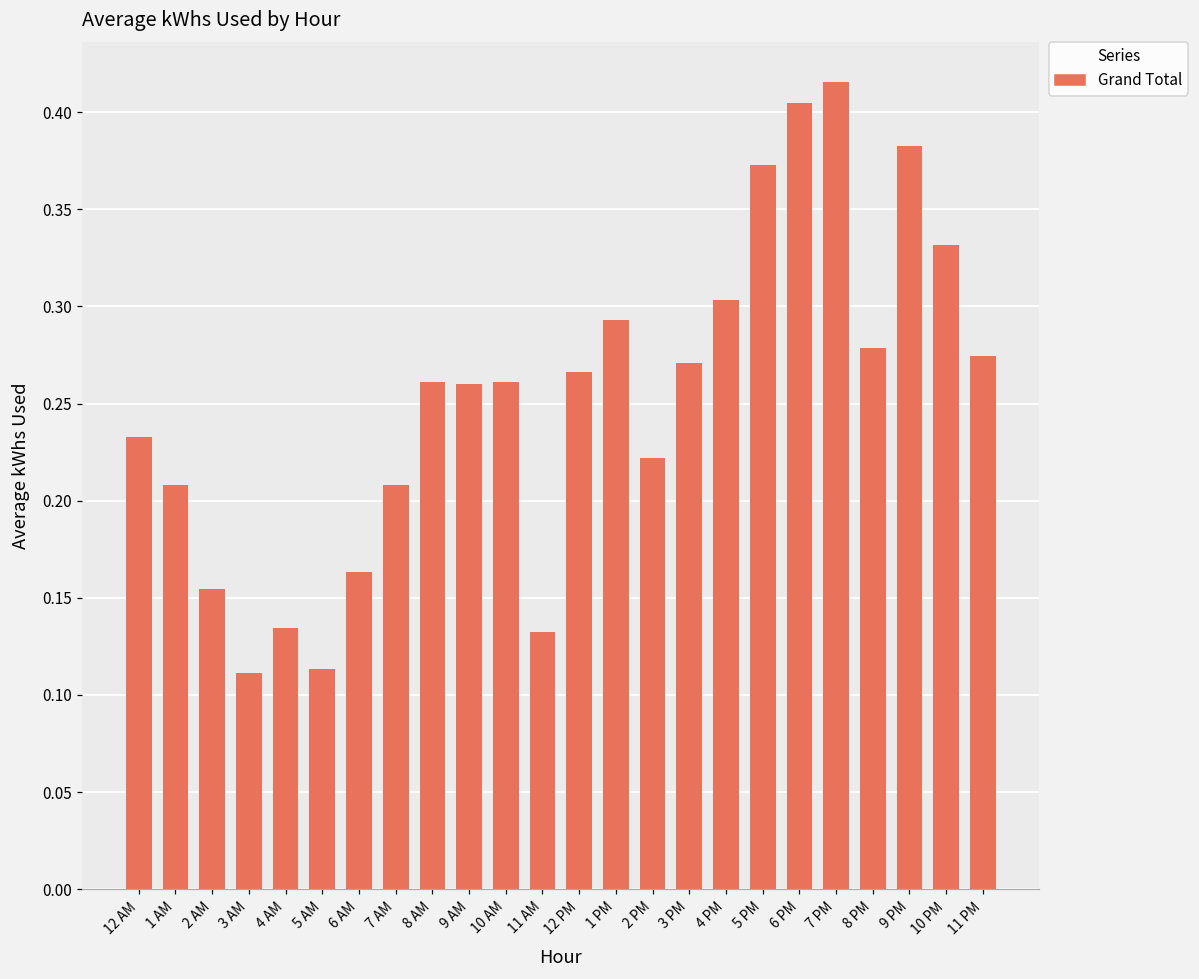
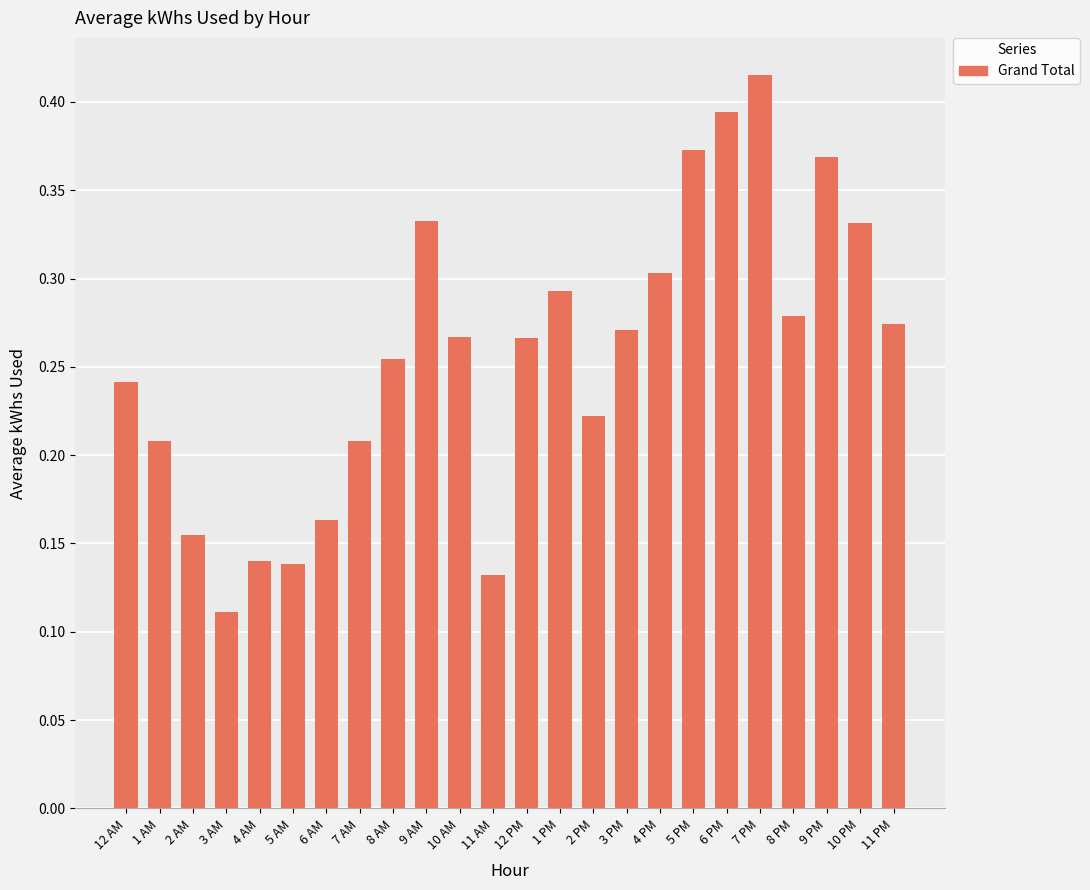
  {
-   "12 AM": 0.233,
+   "12 AM": 0.242,
    "1 AM": 0.208,
    "2 AM": 0.155,
    "3 AM": 0.111,
-   "4 AM": 0.134,
-   "5 AM": 0.113,
+   "4 AM": 0.140,
+   "5 AM": 0.138,
    "6 AM": 0.163,
    "7 AM": 0.208,
-   "8 AM": 0.261,
-   "9 AM": 0.260,
-   "10 AM": 0.261,
+   "8 AM": 0.255,
+   "9 AM": 0.333,
+   "10 AM": 0.267,
    "11 AM": 0.132,
    "12 PM": 0.266,
    "1 PM": 0.293,
    "2 PM": 0.222,
    "3 PM": 0.271,
    "4 PM": 0.303,
    "5 PM": 0.373,
-   "6 PM": 0.404,
+   "6 PM": 0.394,
    "7 PM": 0.415,
    "8 PM": 0.279,
-   "9 PM": 0.383,
+   "9 PM": 0.369,
    "10 PM": 0.332,
    "11 PM": 0.274
  }
